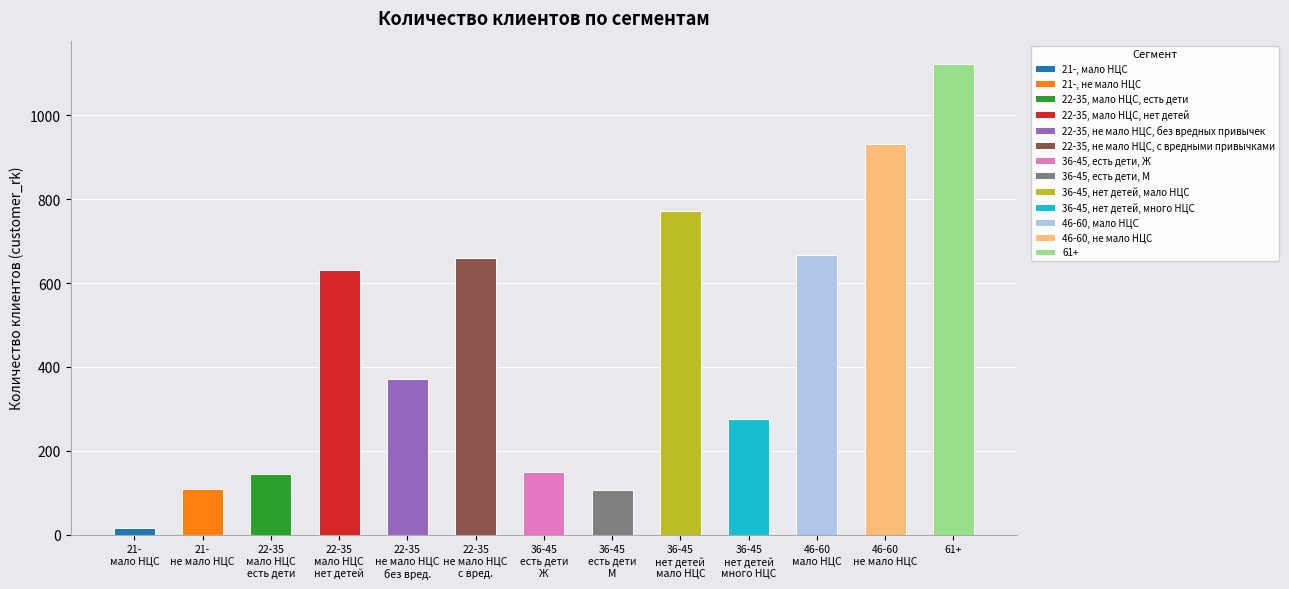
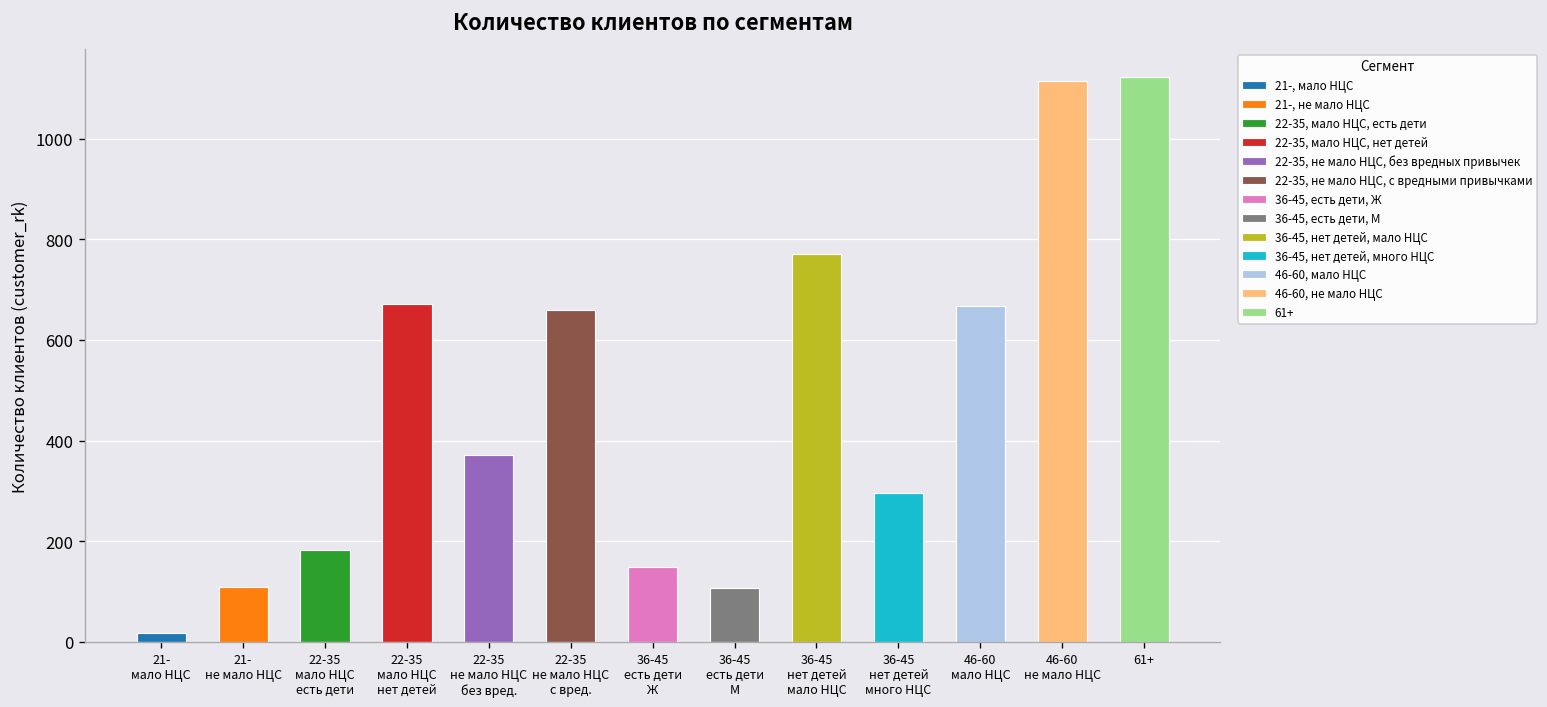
  {
    "21- мало НЦС": 20,
    "21- не мало НЦС": 110,
-   "22-35 мало НЦС есть дети": 150,
-   "22-35 мало НЦС нет детей": 630,
+   "22-35 мало НЦС есть дети": 180,
+   "22-35 мало НЦС нет детей": 670,
    "22-35 не мало НЦС без вред.": 370,
    "22-35 не мало НЦС с вред.": 660,
    "36-45 есть дети Ж": 150,
    "36-45 есть дети М": 110,
    "36-45 нет детей мало НЦС": 770,
-   "36-45 нет детей много НЦС": 280,
+   "36-45 нет детей много НЦС": 300,
    "46-60 мало НЦС": 670,
-   "46-60 не мало НЦС": 930,
+   "46-60 не мало НЦС": 1110,
    "61+": 1120
  }
